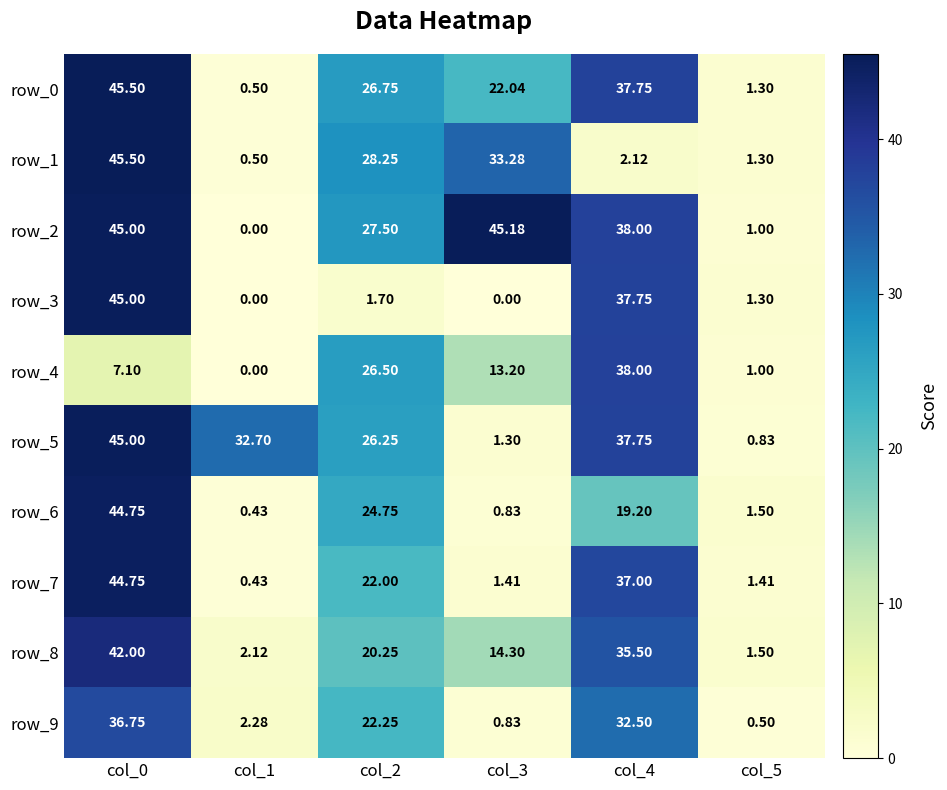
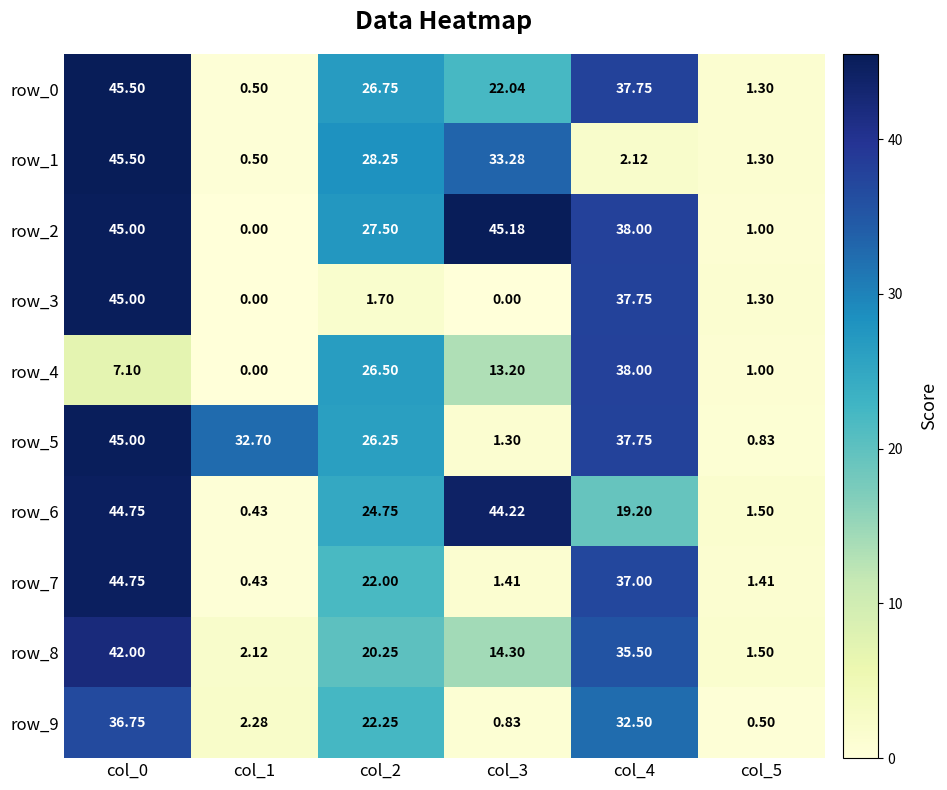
  {
    "row_0": {
      "col_0": 45.50,
      "col_1": 0.50,
      "col_2": 26.75,
      "col_3": 22.04,
      "col_4": 37.75,
      "col_5": 1.30
    },
    "row_1": {
      "col_0": 45.50,
      "col_1": 0.50,
      "col_2": 28.25,
      "col_3": 33.28,
      "col_4": 2.12,
      "col_5": 1.30
    },
    "row_2": {
      "col_0": 45.00,
      "col_1": 0.00,
      "col_2": 27.50,
      "col_3": 45.18,
      "col_4": 38.00,
      "col_5": 1.00
    },
    "row_3": {
      "col_0": 45.00,
      "col_1": 0.00,
      "col_2": 1.70,
      "col_3": 0.00,
      "col_4": 37.75,
      "col_5": 1.30
    },
    "row_4": {
      "col_0": 7.10,
      "col_1": 0.00,
      "col_2": 26.50,
      "col_3": 13.20,
      "col_4": 38.00,
      "col_5": 1.00
    },
    "row_5": {
      "col_0": 45.00,
      "col_1": 32.70,
      "col_2": 26.25,
      "col_3": 1.30,
      "col_4": 37.75,
      "col_5": 0.83
    },
    "row_6": {
      "col_0": 44.75,
      "col_1": 0.43,
      "col_2": 24.75,
-     "col_3": 0.83,
+     "col_3": 44.22,
      "col_4": 19.20,
      "col_5": 1.50
    },
    "row_7": {
      "col_0": 44.75,
      "col_1": 0.43,
      "col_2": 22.00,
      "col_3": 1.41,
      "col_4": 37.00,
      "col_5": 1.41
    },
    "row_8": {
      "col_0": 42.00,
      "col_1": 2.12,
      "col_2": 20.25,
      "col_3": 14.30,
      "col_4": 35.50,
      "col_5": 1.50
    },
    "row_9": {
      "col_0": 36.75,
      "col_1": 2.28,
      "col_2": 22.25,
      "col_3": 0.83,
      "col_4": 32.50,
      "col_5": 0.50
    }
  }
